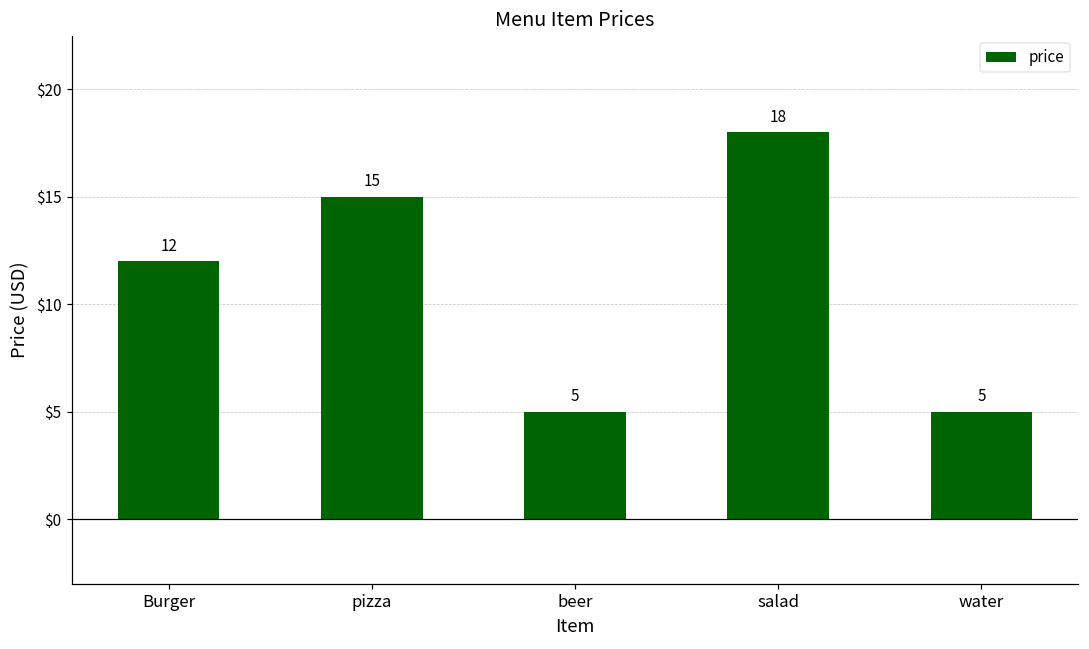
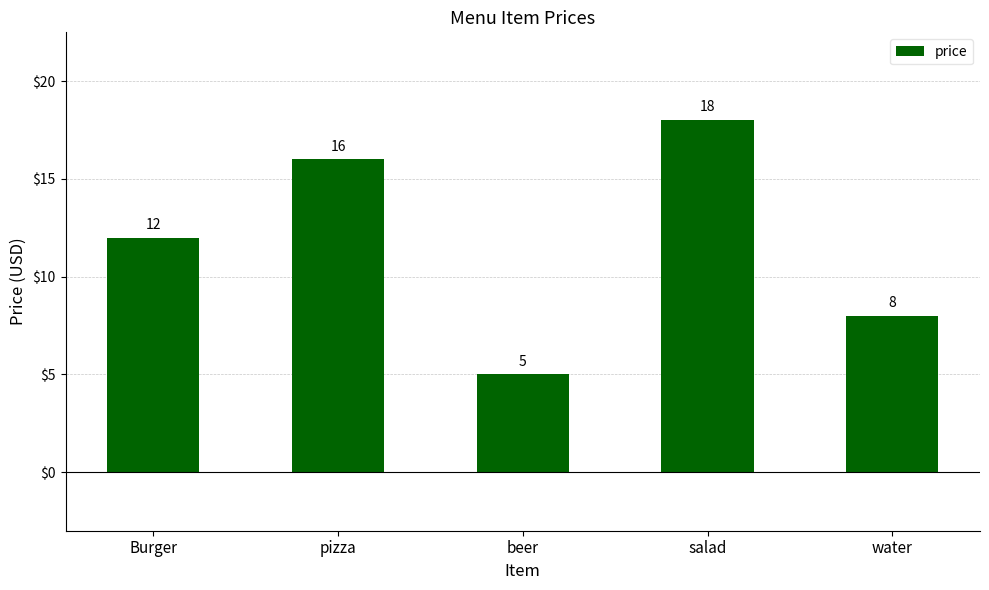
  {
    "Burger": 12,
-   "pizza": 15,
+   "pizza": 16,
    "beer": 5,
    "salad": 18,
-   "water": 5
+   "water": 8
  }
